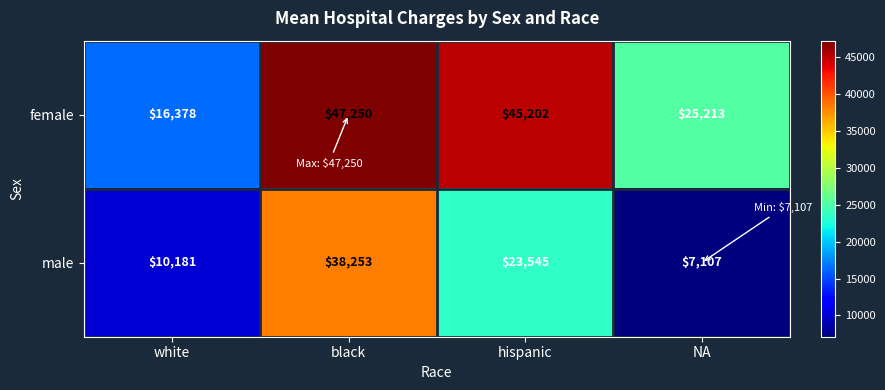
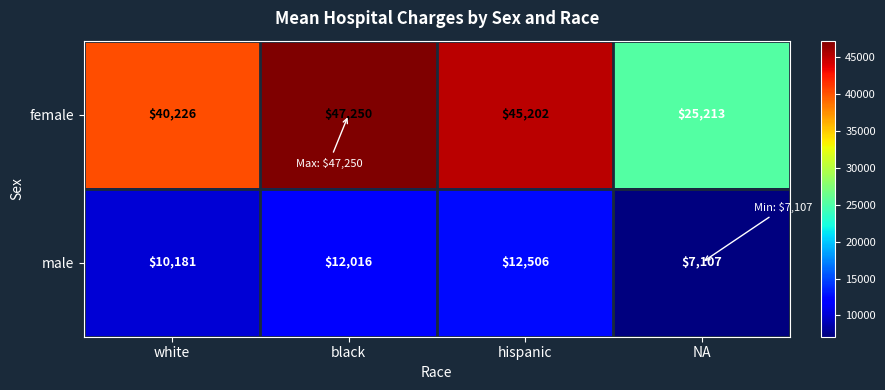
  {
    "female": {
-     "white": "$16,378",
+     "white": "$40,226",
      "black": "$47,250",
      "hispanic": "$45,202",
      "NA": "$25,213"
    },
    "male": {
      "white": "$10,181",
-     "black": "$38,253",
-     "hispanic": "$23,545"
+     "black": "$12,016",
+     "hispanic": "$12,506"
    }
  }
